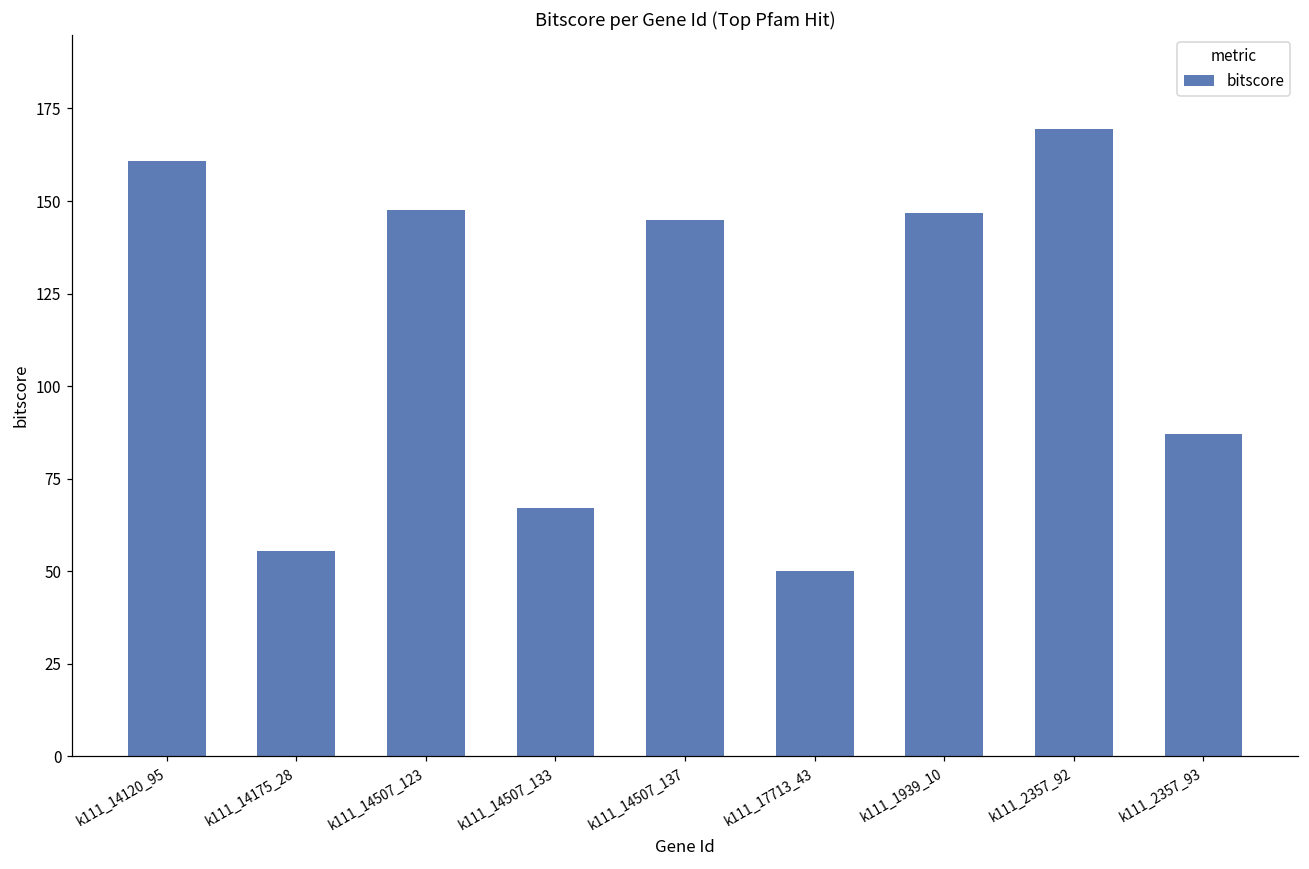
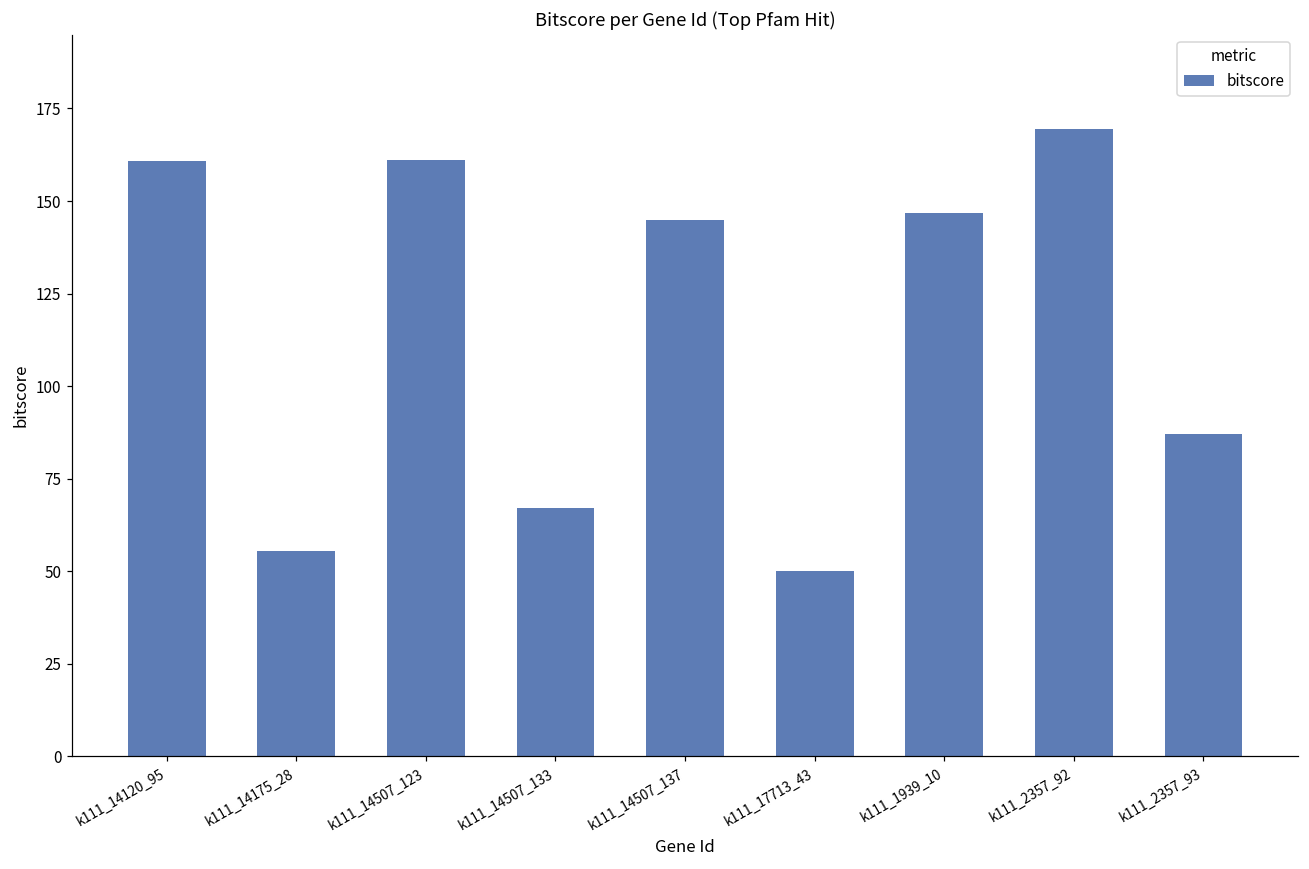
  {
    "k111_14120_95": 161,
    "k111_14175_28": 56,
-   "k111_14507_123": 148,
+   "k111_14507_123": 161,
    "k111_14507_133": 67,
    "k111_14507_137": 145,
    "k111_17713_43": 50,
    "k111_1939_10": 147,
    "k111_2357_92": 170,
    "k111_2357_93": 87
  }
